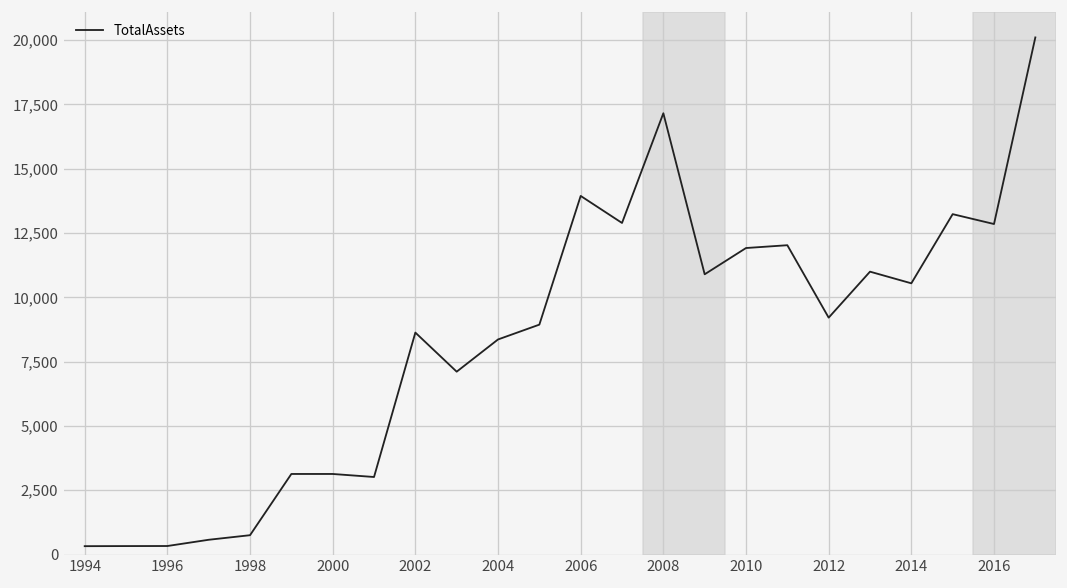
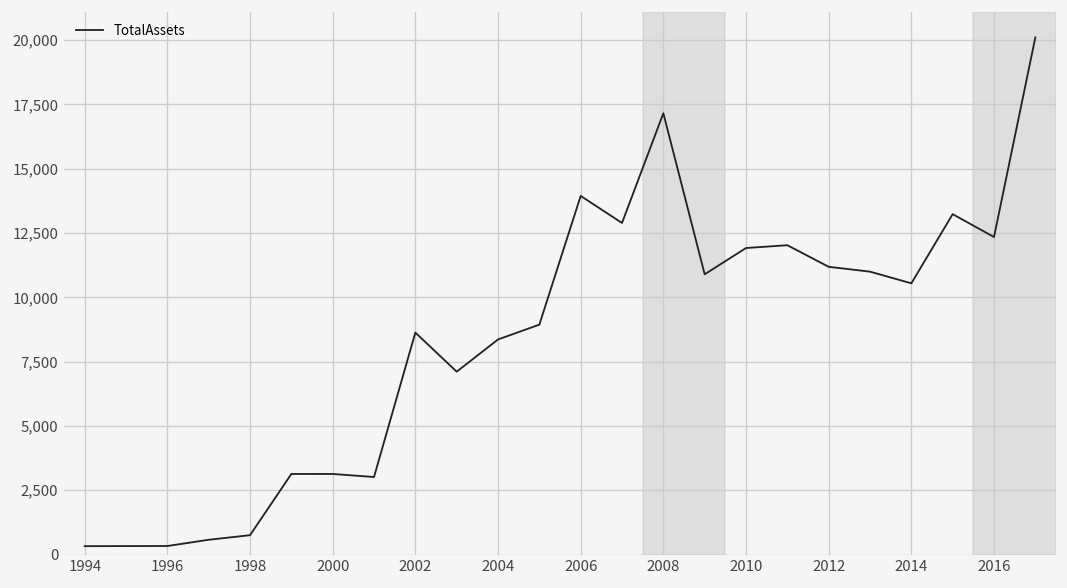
  {
    "1994": "300",
    "1996": "300",
    "1998": "800",
    "2000": "3,100",
    "2002": "8,600",
    "2004": "8,400",
    "2006": "13,900",
    "2008": "17,200",
    "2010": "11,900",
-   "2012": "9,200",
+   "2012": "11,200",
    "2014": "10,500",
-   "2016": "12,900"
+   "2016": "12,300"
  }
